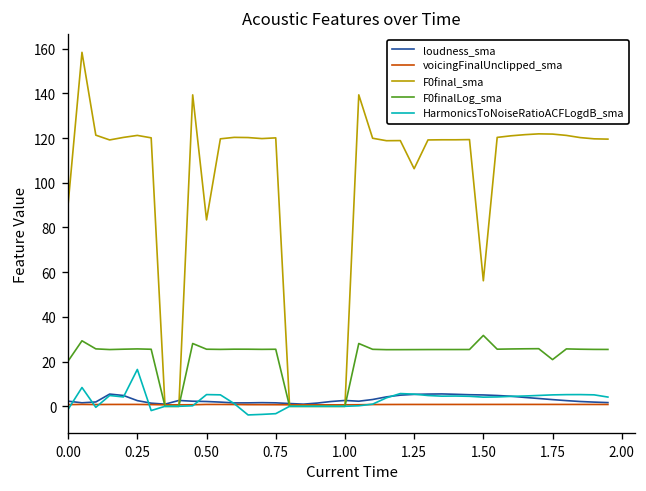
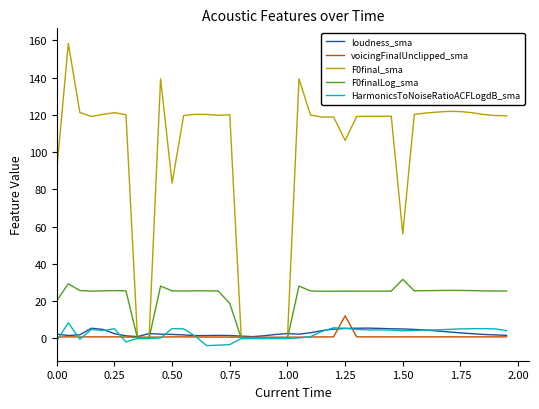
  {
    "loudness_sma": {
      "0.00": 2,
      "0.25": 3,
      "1.00": 3,
      "1.75": 3
    },
    "voicingFinalUnclipped_sma": {
      "0.00": 1,
      "0.25": 1,
-     "1.25": 1,
+     "1.25": 12,
      "1.50": 1,
      "1.75": 1
    },
    "F0final_sma": {
      "0.00": 91,
      "0.25": 121,
      "0.50": 83,
      "0.75": 120,
      "1.25": 106,
      "1.50": 56,
      "1.75": 122
    },
    "F0finalLog_sma": {
      "0.00": 20,
      "0.25": 26,
      "0.50": 26,
-     "0.75": 26,
+     "0.75": 19,
      "1.25": 25,
      "1.50": 32,
-     "1.75": 21
+     "1.75": 26
    },
    "HarmonicsToNoiseRatioACFLogdB_sma": {
      "0.00": -1,
-     "0.25": 16,
+     "0.25": 5,
      "0.50": 5,
      "0.75": -3,
      "1.75": 5
    }
  }
